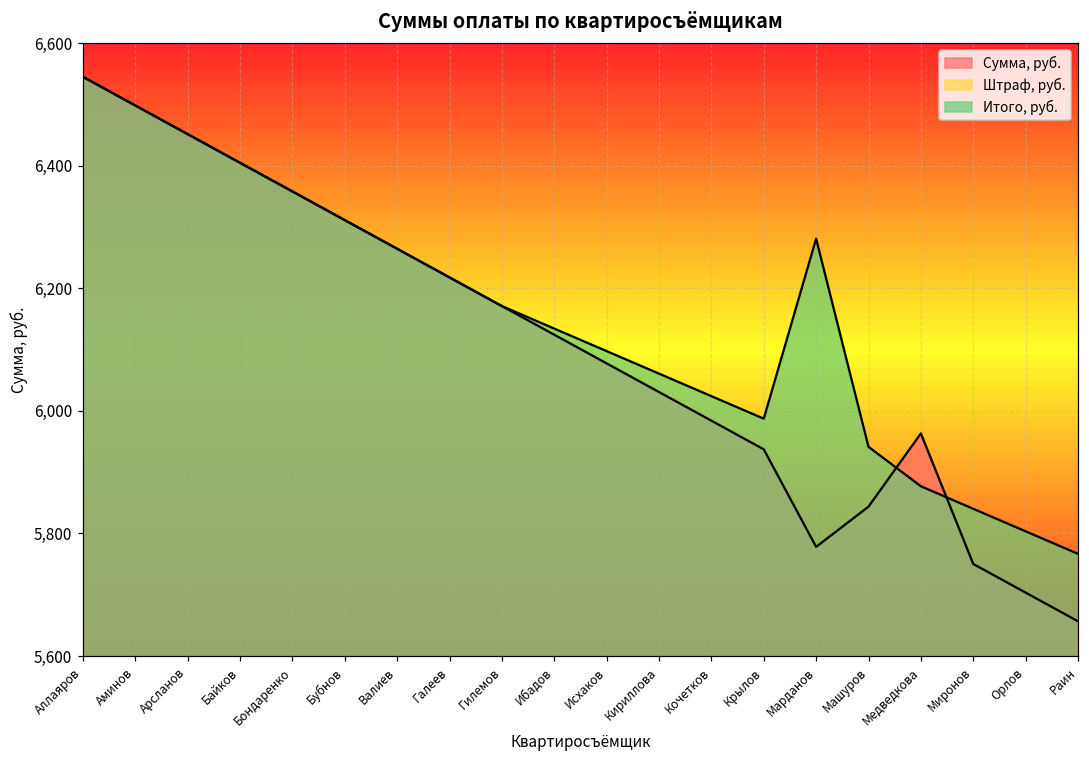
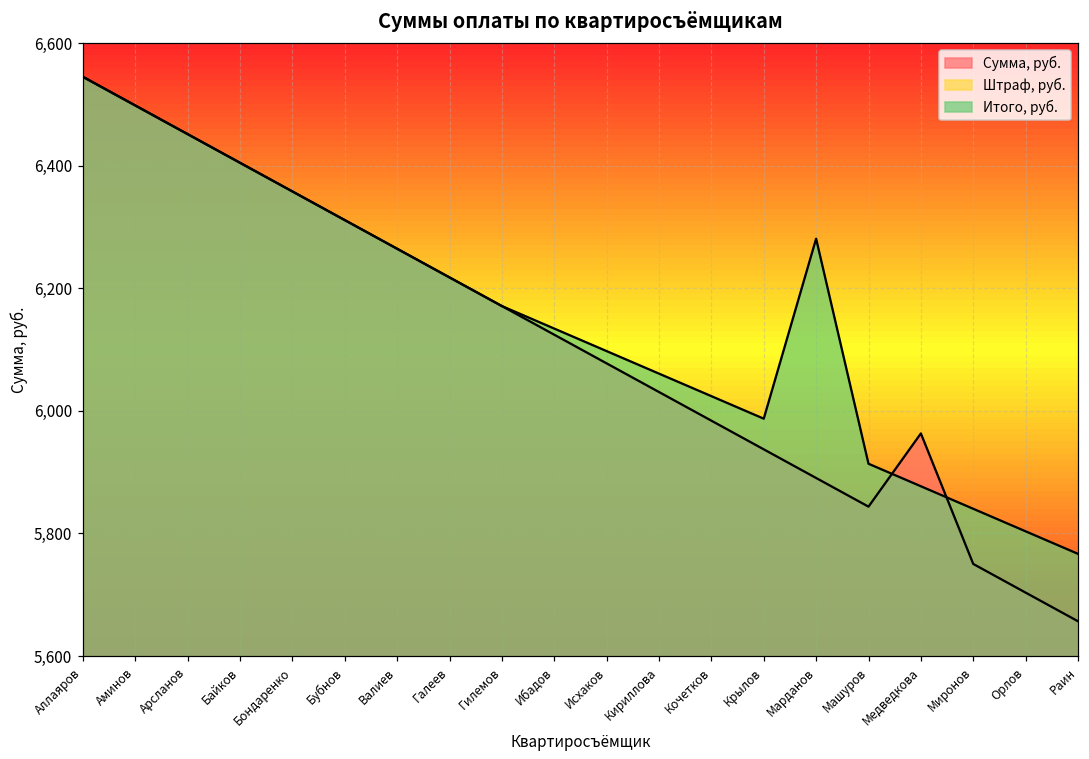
  {
    "Сумма, руб.": {
      "Ибадов": "6,120",
      "Исхаков": "6,080",
      "Кириллова": "6,030",
      "Кочетков": "5,980",
      "Крылов": "5,940",
-     "Марданов": "5,780",
+     "Марданов": "5,890",
      "Машуров": "5,840",
      "Медведкова": "5,960",
      "Миронов": "5,750",
      "Орлов": "5,700",
      "Раин": "5,660"
    },
    "Итого, руб.": {
      "Ибадов": "6,130",
      "Исхаков": "6,100",
      "Кириллова": "6,060",
      "Кочетков": "6,020",
      "Крылов": "5,990",
      "Марданов": "6,280",
-     "Машуров": "5,940",
+     "Машуров": "5,910",
      "Медведкова": "5,880",
      "Миронов": "5,840",
      "Орлов": "5,800",
      "Раин": "5,770"
    }
  }
